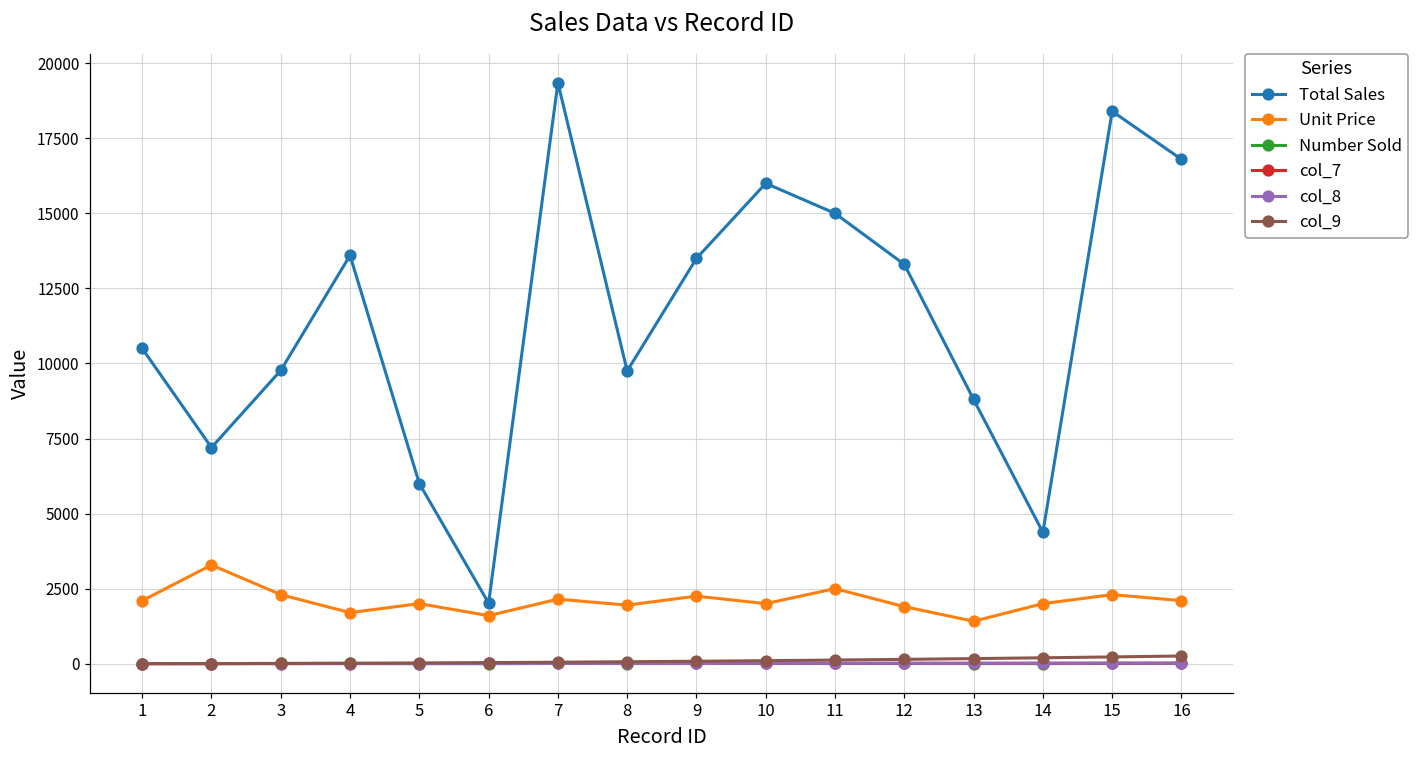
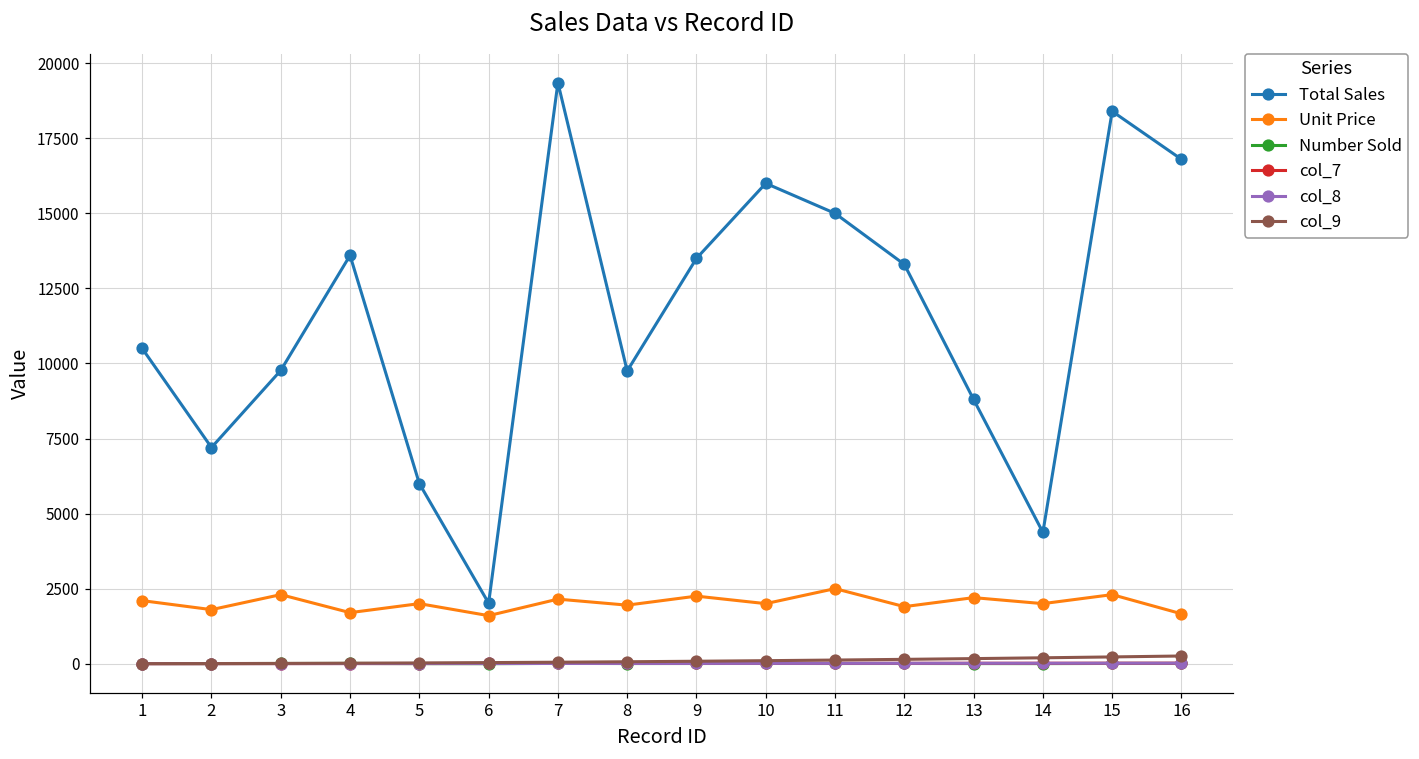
  {
    "Total Sales": {
      "1": 10500,
      "2": 7200,
      "3": 9800,
      "4": 13600,
      "5": 6000,
      "6": 2000,
      "7": 19400,
      "8": 9800,
      "9": 13500,
      "10": 16000,
      "11": 15000,
      "12": 13300,
      "13": 8800,
      "14": 4400,
      "15": 18400,
      "16": 16800
    },
    "Unit Price": {
      "1": 2100,
-     "2": 3300,
+     "2": 1800,
      "3": 2300,
      "4": 1700,
      "5": 2000,
      "6": 1600,
      "7": 2200,
      "8": 2000,
      "9": 2300,
      "10": 2000,
      "11": 2500,
      "12": 1900,
-     "13": 1400,
+     "13": 2200,
      "14": 2000,
      "15": 2300,
-     "16": 2100
+     "16": 1700
    },
    "col_8": {
      "11": 0,
      "12": 0,
      "13": 0,
      "14": 0,
      "15": 0,
      "16": 0
    },
    "col_9": {
      "11": 100,
      "12": 100,
      "13": 200,
      "14": 200,
      "15": 200,
      "16": 300
    }
  }
